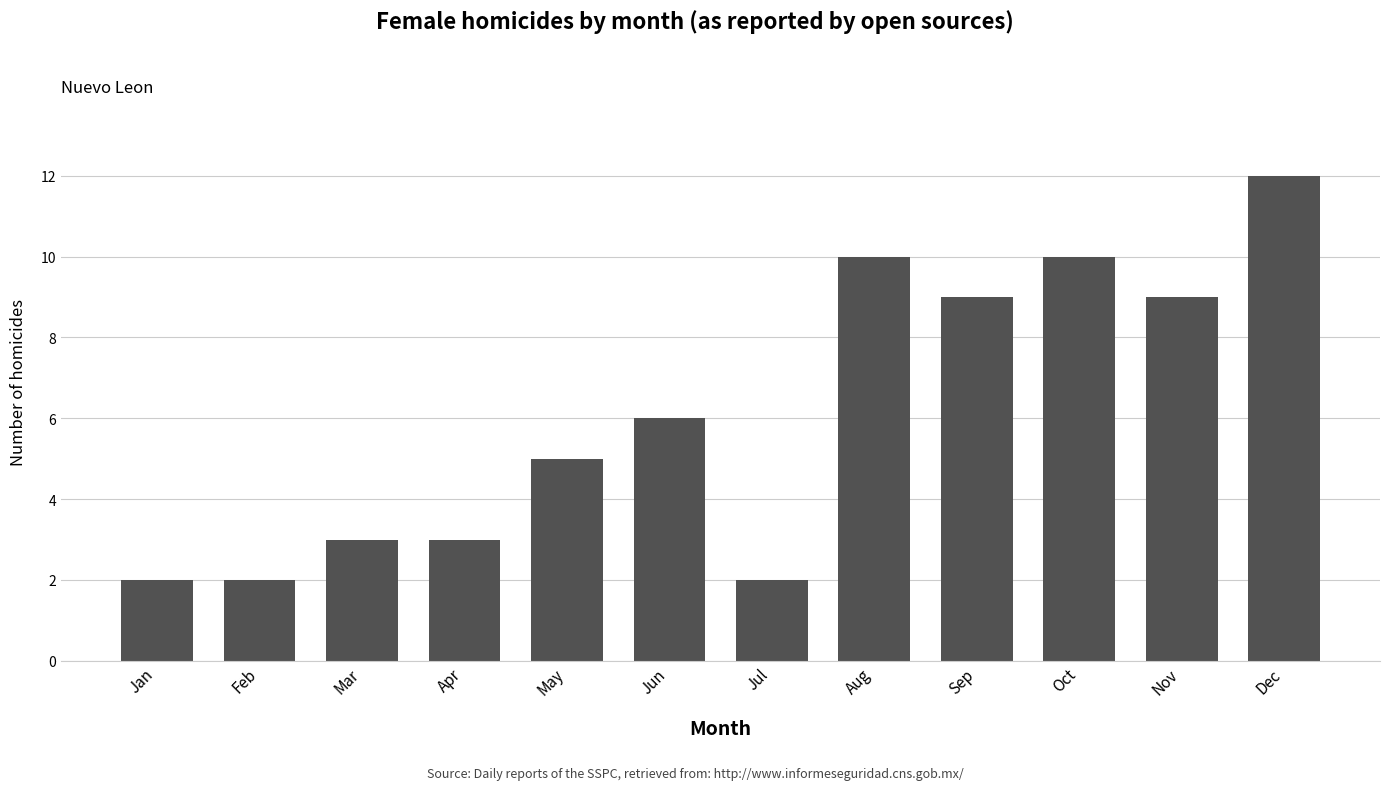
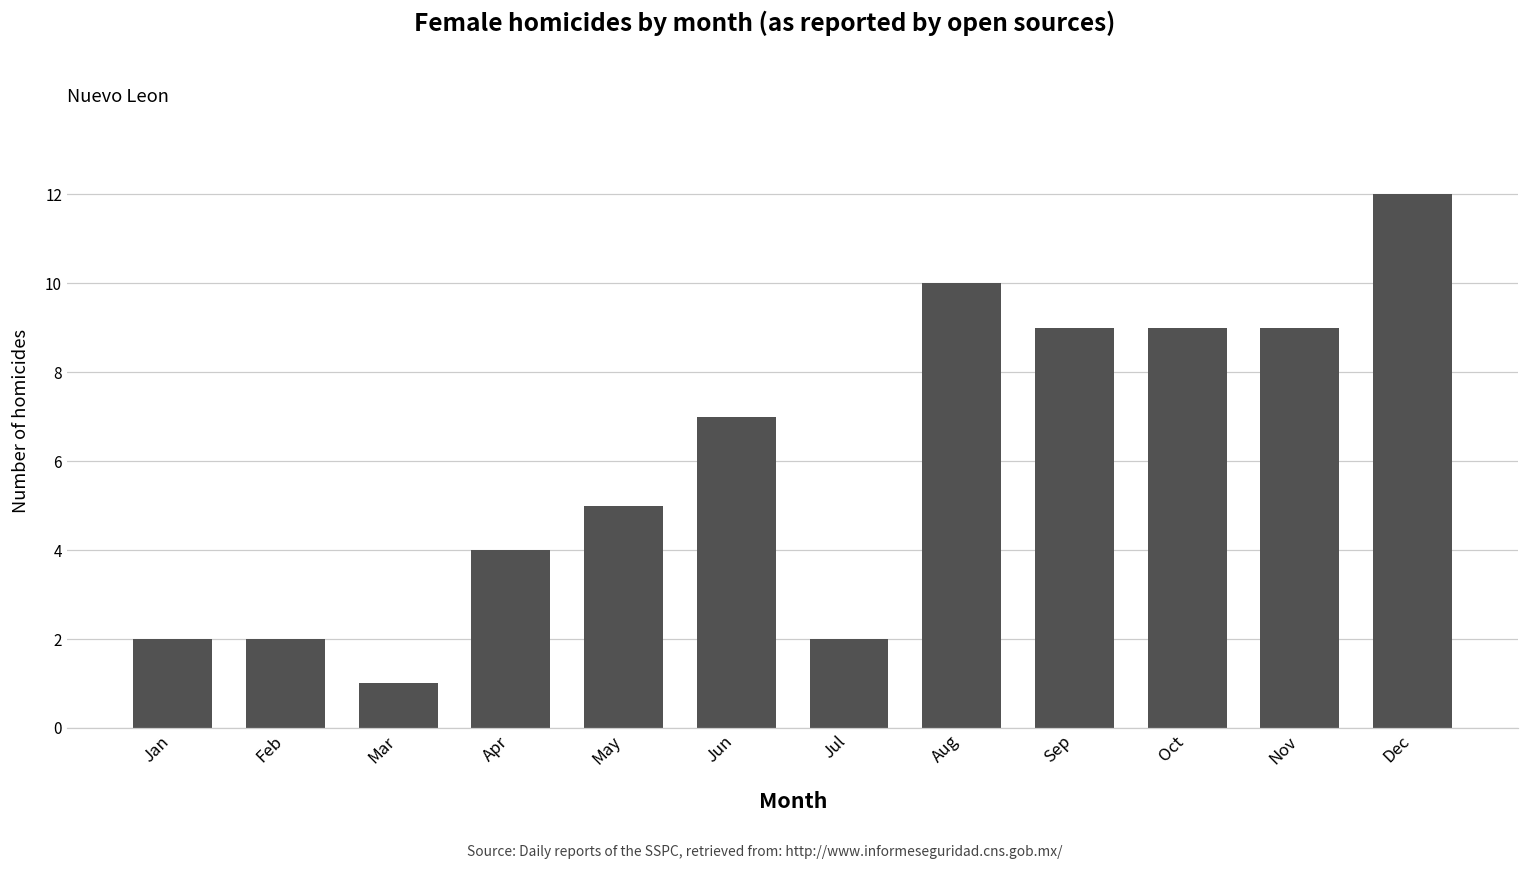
  {
    "Jan": 2,
    "Feb": 2,
-   "Mar": 3,
-   "Apr": 3,
+   "Mar": 1,
+   "Apr": 4,
    "May": 5,
-   "Jun": 6,
+   "Jun": 7,
    "Jul": 2,
    "Aug": 10,
    "Sep": 9,
-   "Oct": 10,
+   "Oct": 9,
    "Nov": 9,
    "Dec": 12
  }
